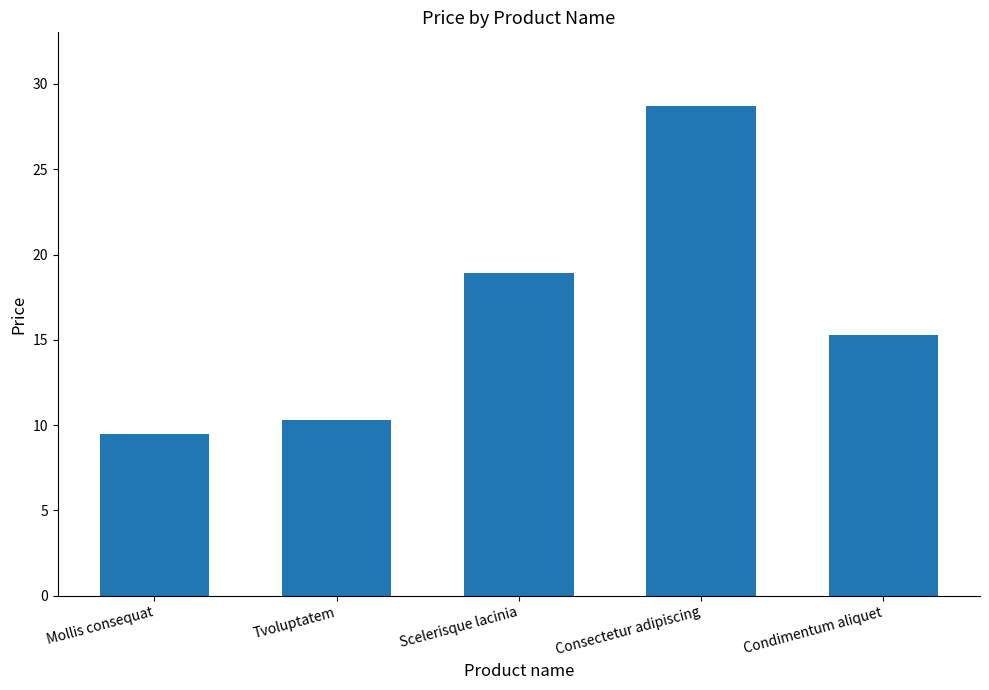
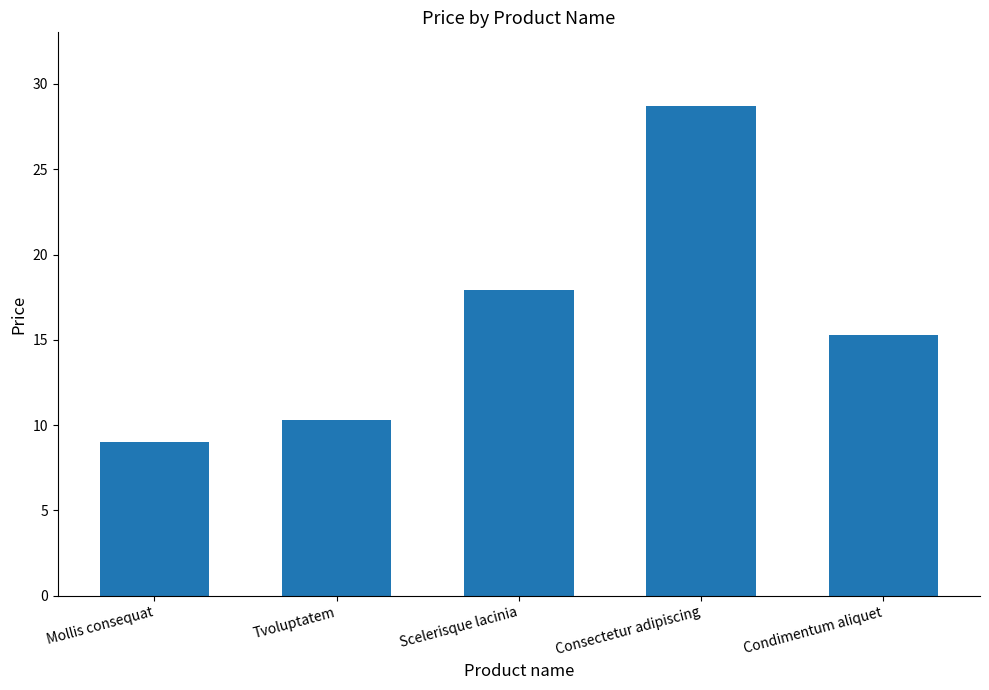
  {
-   "Mollis consequat": 9.5,
+   "Mollis consequat": 9.0,
    "Tvoluptatem": 10.3,
-   "Scelerisque lacinia": 18.9,
+   "Scelerisque lacinia": 17.9,
    "Consectetur adipiscing": 28.7,
    "Condimentum aliquet": 15.3
  }
